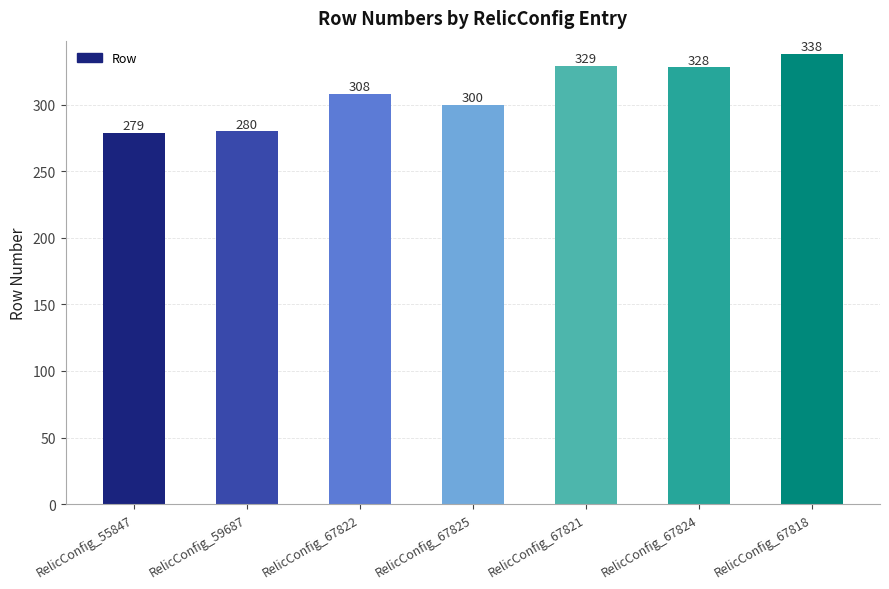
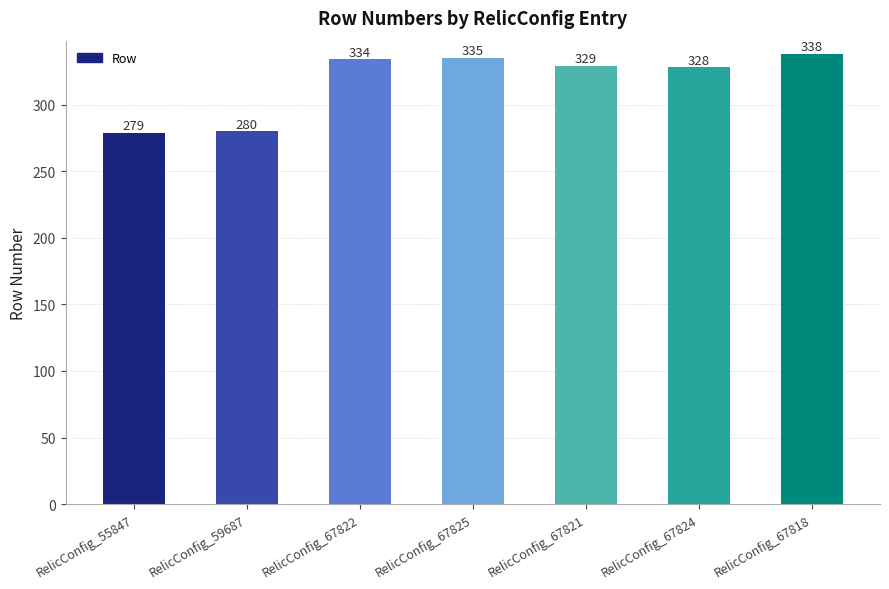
  {
    "RelicConfig_55847": 279,
    "RelicConfig_59687": 280,
-   "RelicConfig_67822": 308,
-   "RelicConfig_67825": 300,
+   "RelicConfig_67822": 334,
+   "RelicConfig_67825": 335,
    "RelicConfig_67821": 329,
    "RelicConfig_67824": 328,
    "RelicConfig_67818": 338
  }
